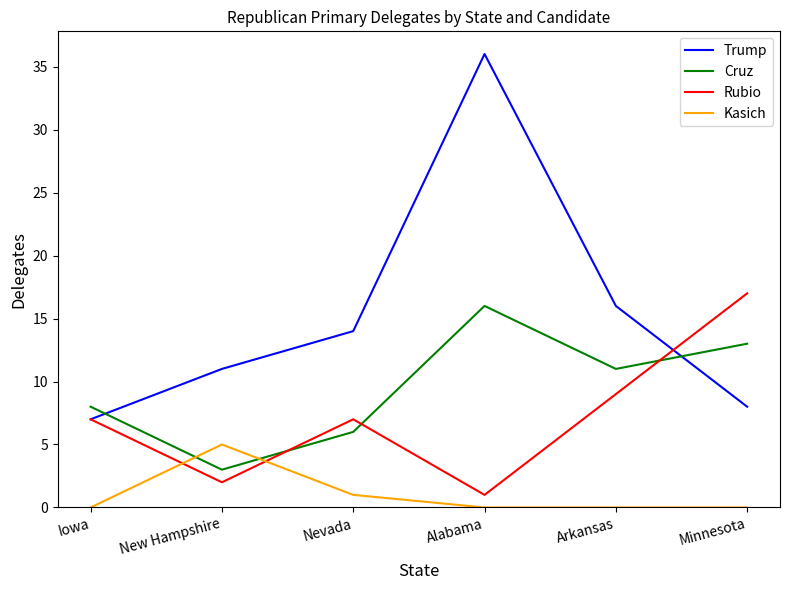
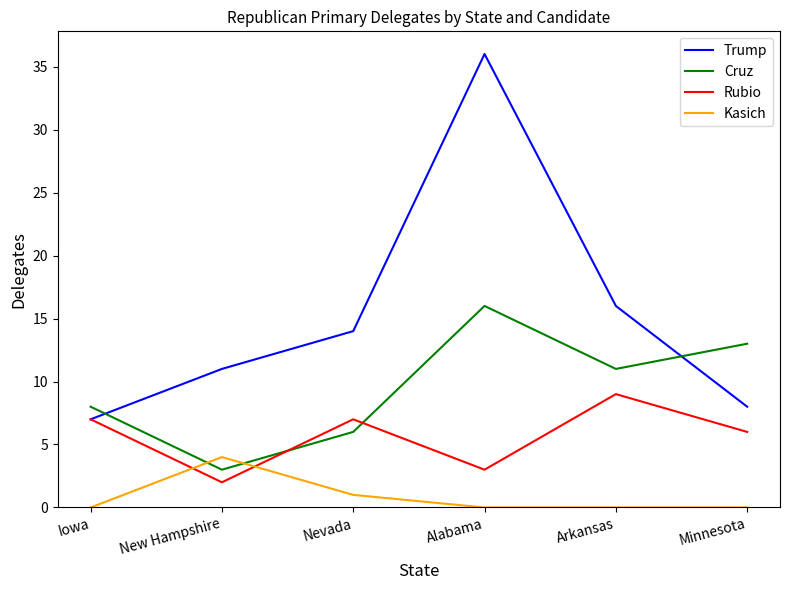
  {
    "Trump": {
      "New Hampshire": 11,
      "Nevada": 14,
      "Alabama": 36,
      "Arkansas": 16,
      "Minnesota": 8
    },
    "Cruz": {
      "Iowa": 8,
      "New Hampshire": 3,
      "Nevada": 6,
      "Alabama": 16,
      "Arkansas": 11,
      "Minnesota": 13
    },
    "Rubio": {
      "New Hampshire": 2,
      "Nevada": 7,
-     "Alabama": 1,
+     "Alabama": 3,
      "Arkansas": 9,
-     "Minnesota": 17
+     "Minnesota": 6
    },
    "Kasich": {
      "Iowa": 0,
-     "New Hampshire": 5,
+     "New Hampshire": 4,
      "Nevada": 1,
      "Alabama": 0,
      "Arkansas": 0,
      "Minnesota": 0
    }
  }
